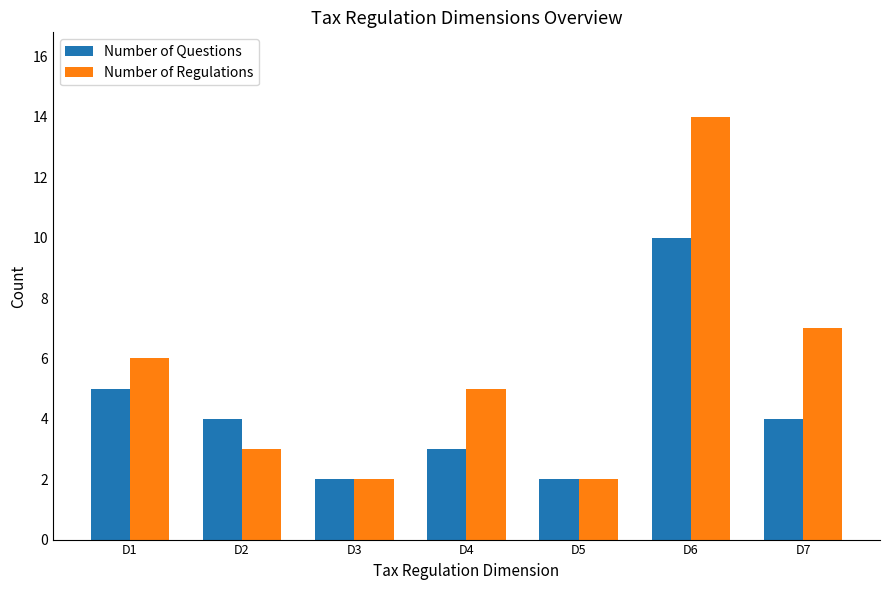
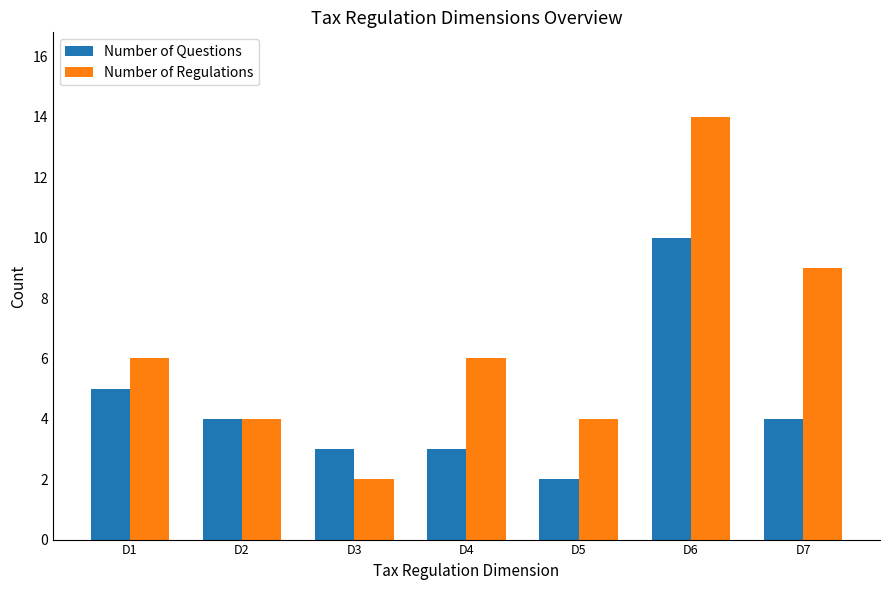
  {
    "Number of Questions": {
      "D1": 5,
      "D2": 4,
-     "D3": 2,
+     "D3": 3,
      "D4": 3,
      "D5": 2,
      "D6": 10,
      "D7": 4
    },
    "Number of Regulations": {
      "D1": 6,
-     "D2": 3,
+     "D2": 4,
      "D3": 2,
-     "D4": 5,
-     "D5": 2,
+     "D4": 6,
+     "D5": 4,
      "D6": 14,
-     "D7": 7
+     "D7": 9
    }
  }
